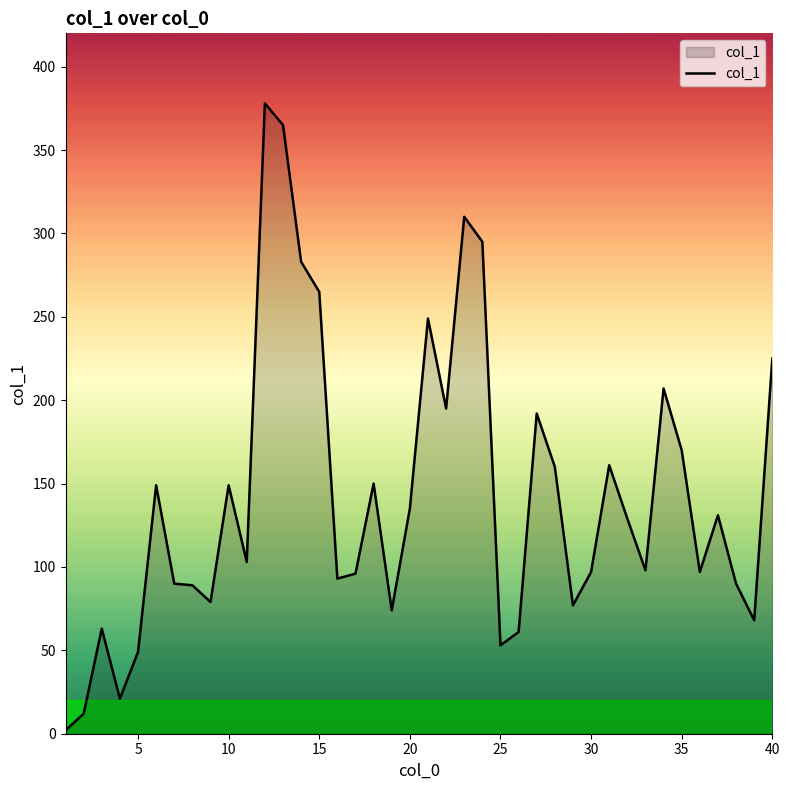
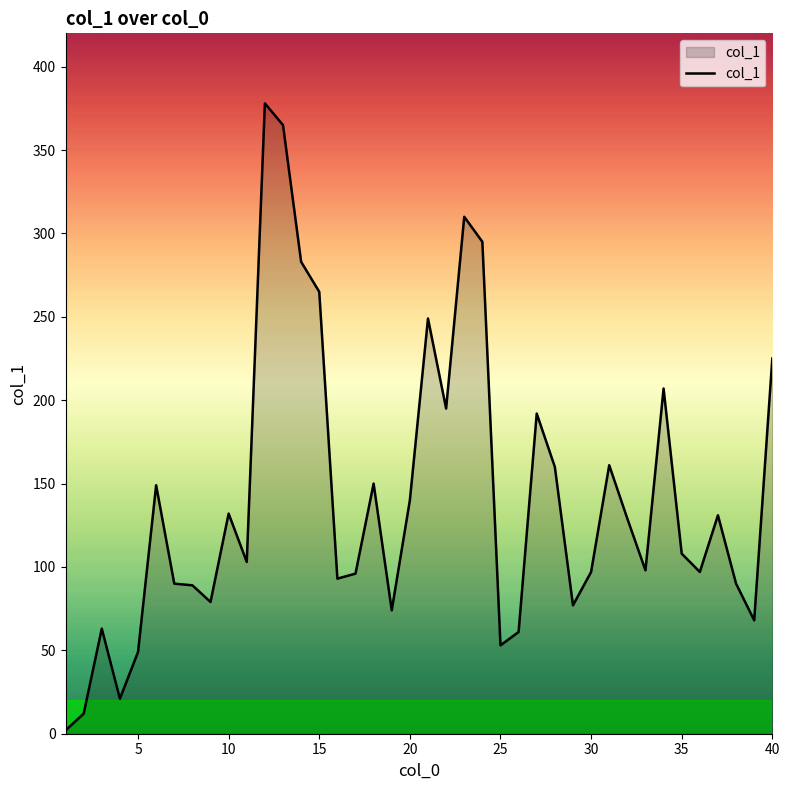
  {
    "5": 49,
-   "10": 149,
+   "10": 132,
    "15": 265,
-   "20": 135,
+   "20": 140,
    "25": 53,
    "30": 97,
-   "35": 170,
+   "35": 108,
    "40": 225
  }
